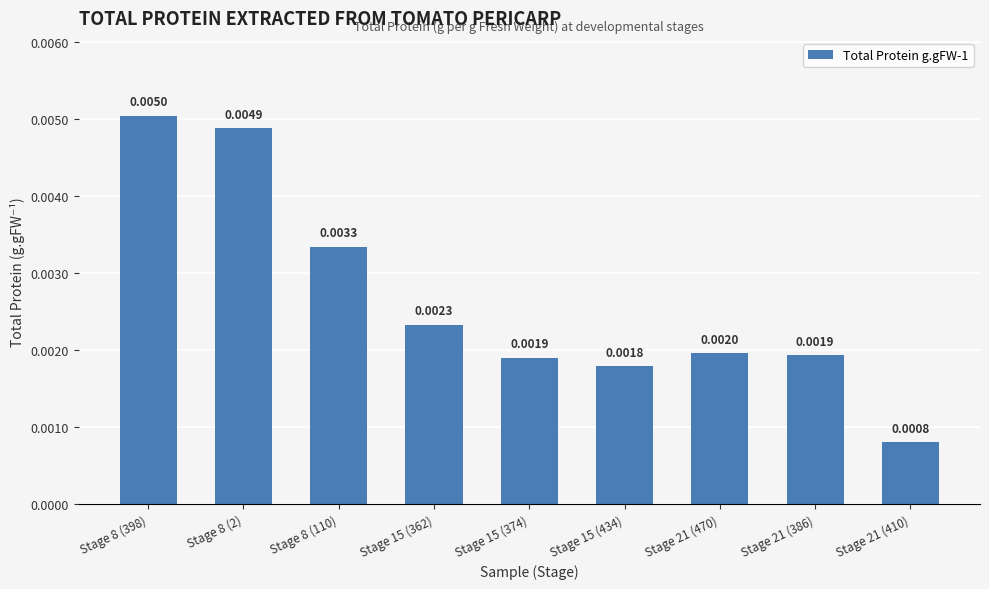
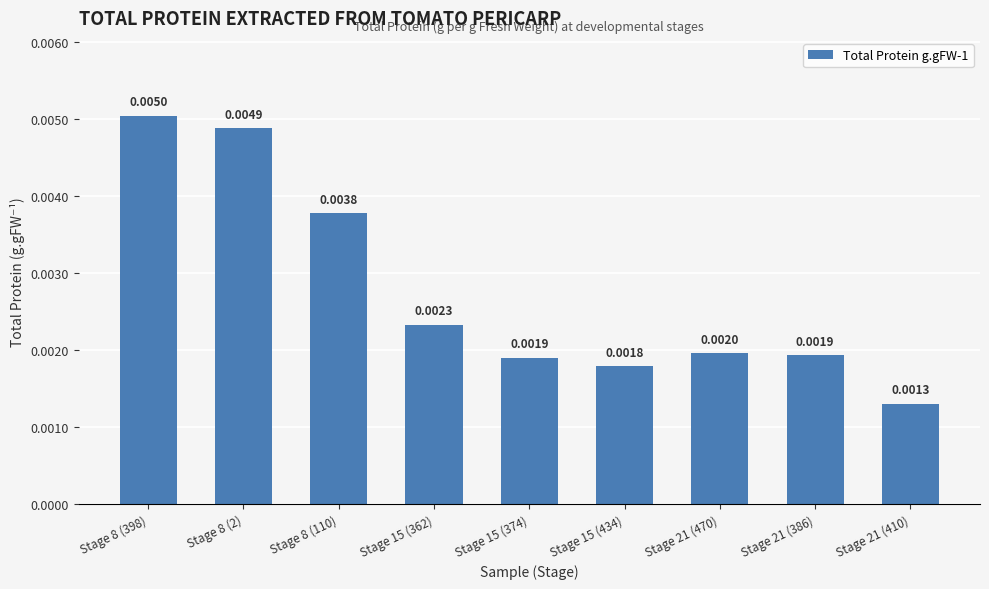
  {
    "Stage 8 (398)": 0.0050,
    "Stage 8 (2)": 0.0049,
-   "Stage 8 (110)": 0.0033,
+   "Stage 8 (110)": 0.0038,
    "Stage 15 (362)": 0.0023,
    "Stage 15 (374)": 0.0019,
    "Stage 15 (434)": 0.0018,
    "Stage 21 (470)": 0.0020,
    "Stage 21 (386)": 0.0019,
-   "Stage 21 (410)": 0.0008
+   "Stage 21 (410)": 0.0013
  }
